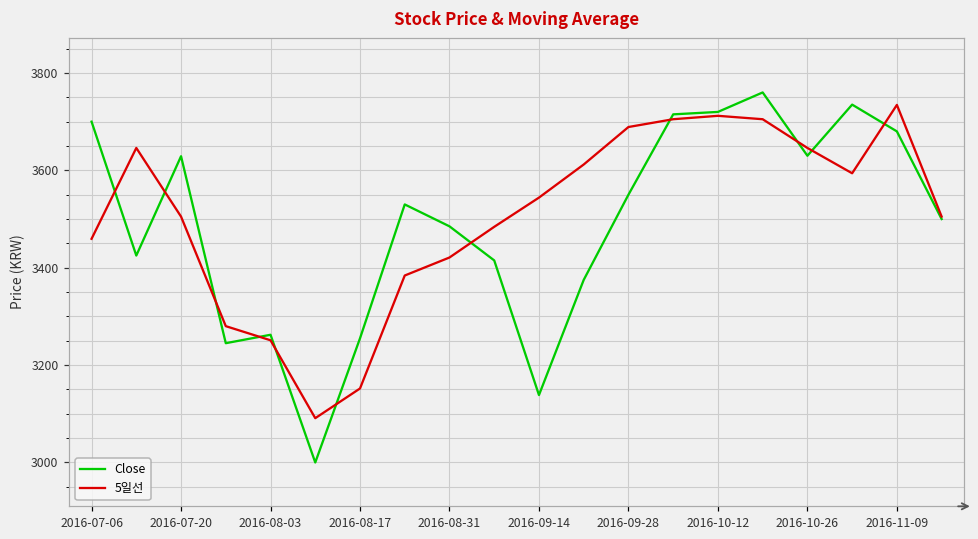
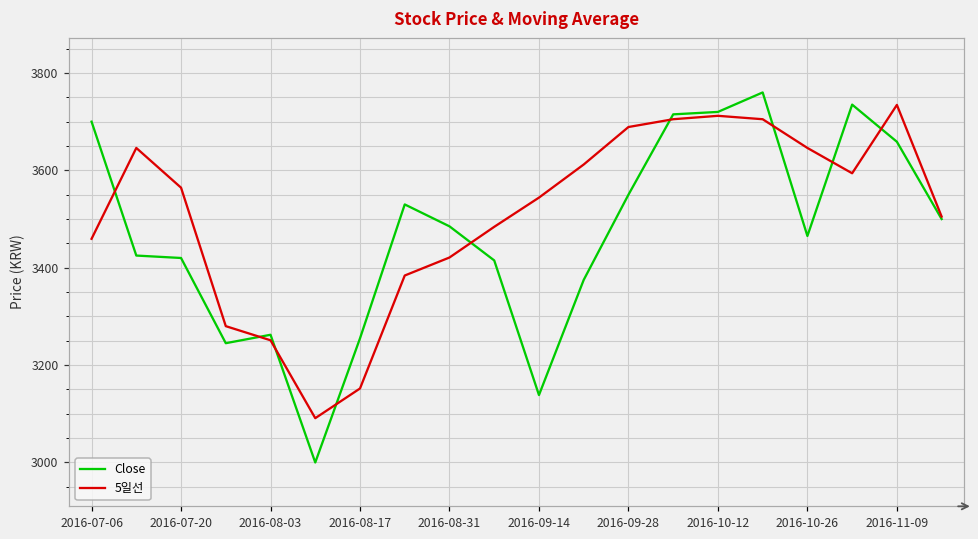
  {
    "Close": {
      "2016-07-06": 3700,
-     "2016-07-20": 3630,
+     "2016-07-20": 3420,
      "2016-08-03": 3260,
      "2016-08-17": 3260,
      "2016-08-31": 3490,
      "2016-09-14": 3140,
      "2016-09-28": 3550,
      "2016-10-12": 3720,
-     "2016-10-26": 3630,
-     "2016-11-09": 3680
+     "2016-10-26": 3470,
+     "2016-11-09": 3660
    },
    "5일선": {
      "2016-07-06": 3460,
-     "2016-07-20": 3510,
+     "2016-07-20": 3560,
      "2016-08-03": 3250,
      "2016-08-17": 3150,
      "2016-08-31": 3420,
      "2016-09-14": 3540,
      "2016-09-28": 3690,
      "2016-10-12": 3710,
      "2016-10-26": 3650,
      "2016-11-09": 3730
    }
  }
